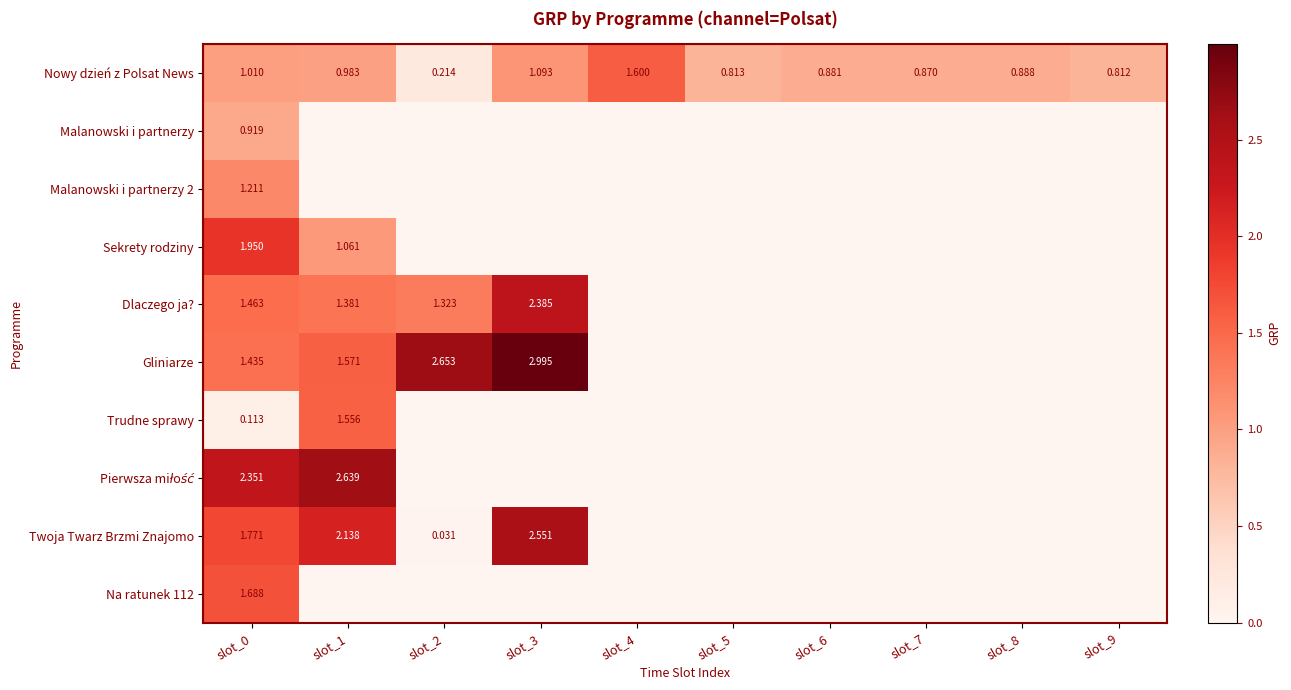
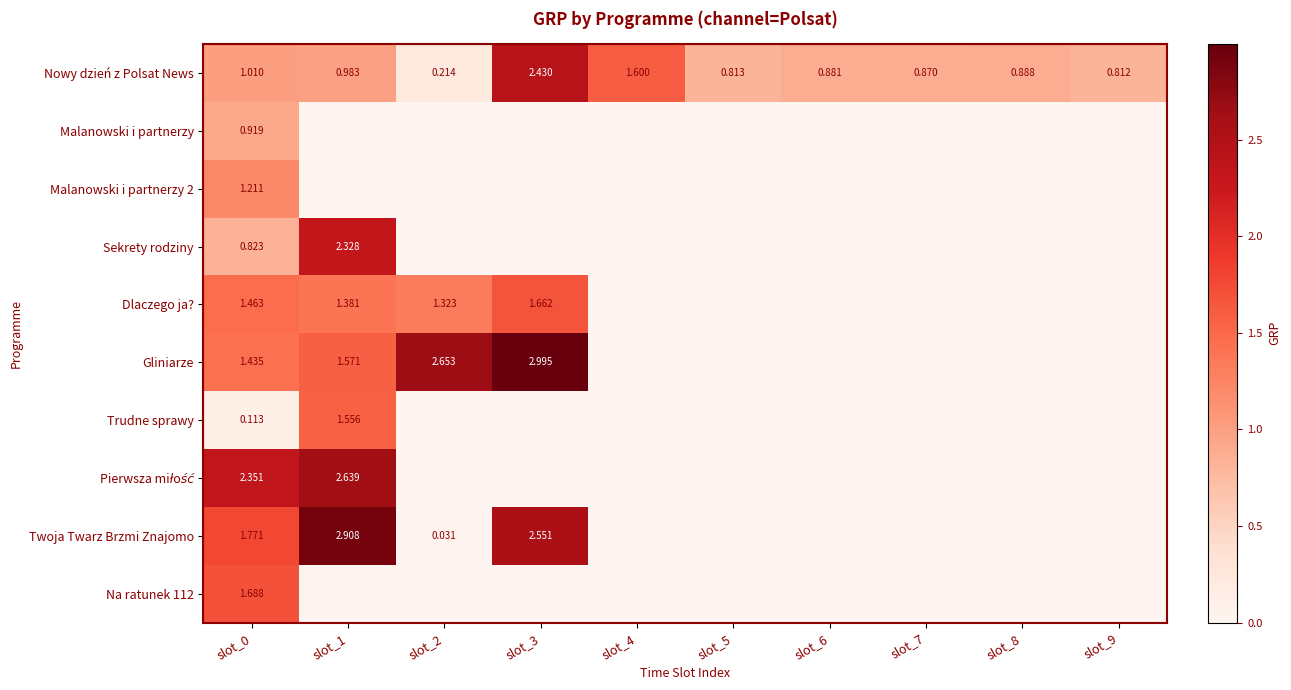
  {
    "Nowy dzień z Polsat News": {
      "slot_0": 1.010,
      "slot_1": 0.983,
      "slot_2": 0.214,
-     "slot_3": 1.093,
+     "slot_3": 2.430,
      "slot_4": 1.600,
      "slot_5": 0.813,
      "slot_6": 0.881,
      "slot_7": 0.870,
      "slot_8": 0.888,
      "slot_9": 0.812
    },
    "Malanowski i partnerzy": {
      "slot_0": 0.919
    },
    "Malanowski i partnerzy 2": {
      "slot_0": 1.211
    },
    "Sekrety rodziny": {
-     "slot_0": 1.950,
-     "slot_1": 1.061
+     "slot_0": 0.823,
+     "slot_1": 2.328
    },
    "Dlaczego ja?": {
      "slot_0": 1.463,
      "slot_1": 1.381,
      "slot_2": 1.323,
-     "slot_3": 2.385
+     "slot_3": 1.662
    },
    "Gliniarze": {
      "slot_0": 1.435,
      "slot_1": 1.571,
      "slot_2": 2.653,
      "slot_3": 2.995
    },
    "Trudne sprawy": {
      "slot_0": 0.113,
      "slot_1": 1.556
    },
    "Pierwsza miłość": {
      "slot_0": 2.351,
      "slot_1": 2.639
    },
    "Twoja Twarz Brzmi Znajomo": {
      "slot_0": 1.771,
-     "slot_1": 2.138,
+     "slot_1": 2.908,
      "slot_2": 0.031,
      "slot_3": 2.551
    },
    "Na ratunek 112": {
      "slot_0": 1.688
    }
  }
